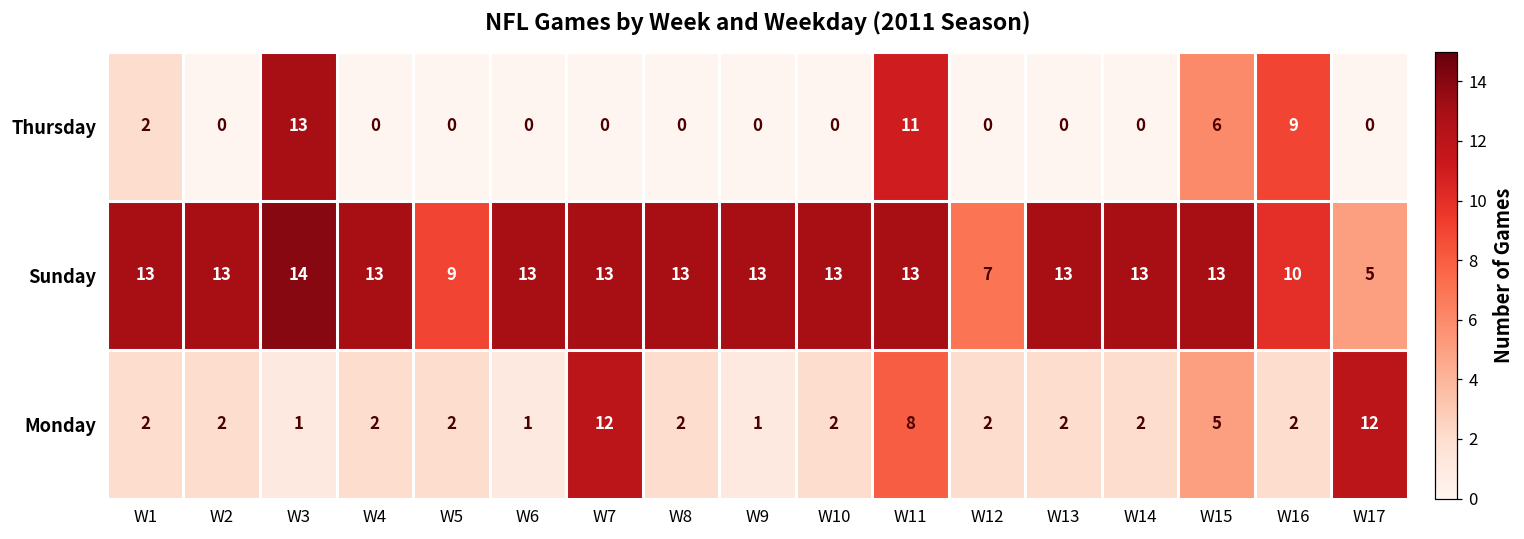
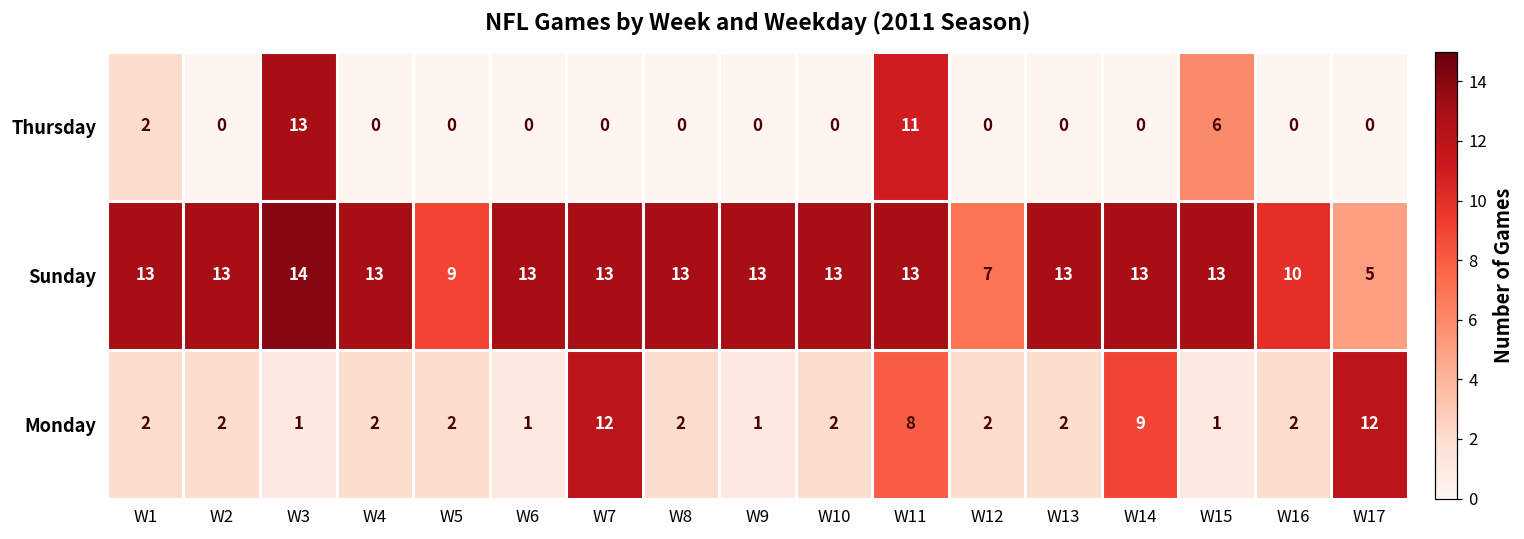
  {
    "Thursday": {
      "W1": 2,
      "W2": 0,
      "W3": 13,
      "W4": 0,
      "W5": 0,
      "W6": 0,
      "W7": 0,
      "W8": 0,
      "W9": 0,
      "W10": 0,
      "W11": 11,
      "W12": 0,
      "W13": 0,
      "W14": 0,
      "W15": 6,
-     "W16": 9,
+     "W16": 0,
      "W17": 0
    },
    "Sunday": {
      "W1": 13,
      "W2": 13,
      "W3": 14,
      "W4": 13,
      "W5": 9,
      "W6": 13,
      "W7": 13,
      "W8": 13,
      "W9": 13,
      "W10": 13,
      "W11": 13,
      "W12": 7,
      "W13": 13,
      "W14": 13,
      "W15": 13,
      "W16": 10,
      "W17": 5
    },
    "Monday": {
      "W1": 2,
      "W2": 2,
      "W3": 1,
      "W4": 2,
      "W5": 2,
      "W6": 1,
      "W7": 12,
      "W8": 2,
      "W9": 1,
      "W10": 2,
      "W11": 8,
      "W12": 2,
      "W13": 2,
-     "W14": 2,
-     "W15": 5,
+     "W14": 9,
+     "W15": 1,
      "W16": 2,
      "W17": 12
    }
  }
